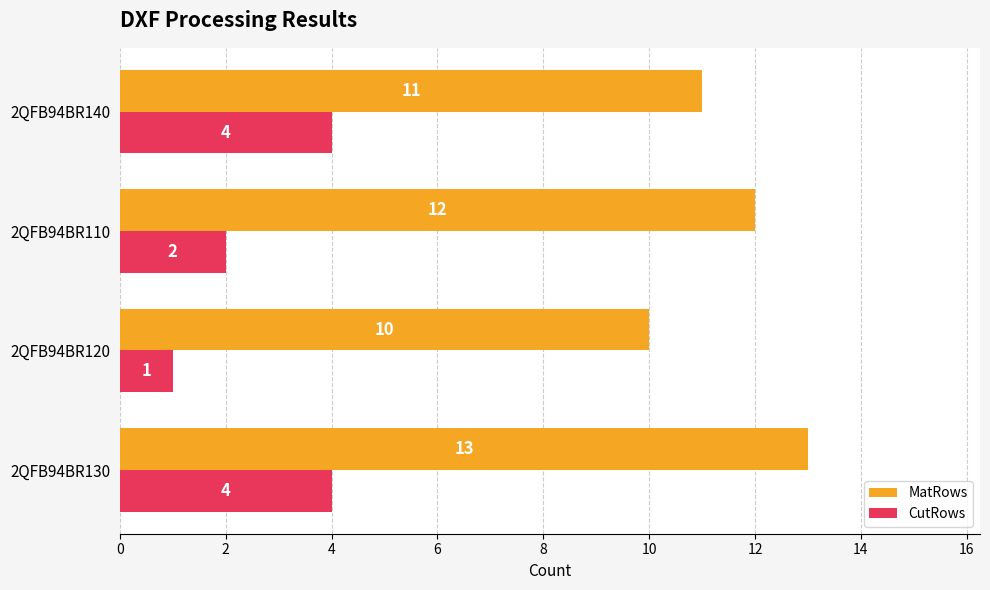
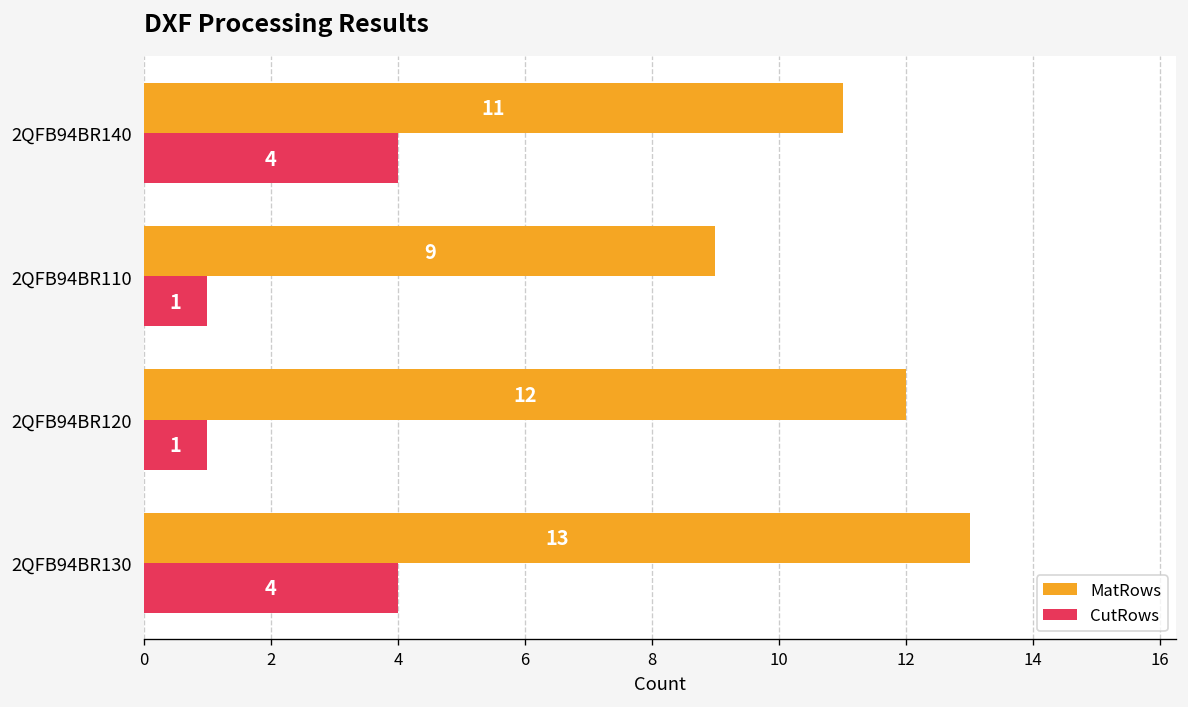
  {
    "MatRows": {
      "2QFB94BR140": 11,
-     "2QFB94BR110": 12,
-     "2QFB94BR120": 10,
+     "2QFB94BR110": 9,
+     "2QFB94BR120": 12,
      "2QFB94BR130": 13
    },
    "CutRows": {
      "2QFB94BR140": 4,
-     "2QFB94BR110": 2,
+     "2QFB94BR110": 1,
      "2QFB94BR120": 1,
      "2QFB94BR130": 4
    }
  }
